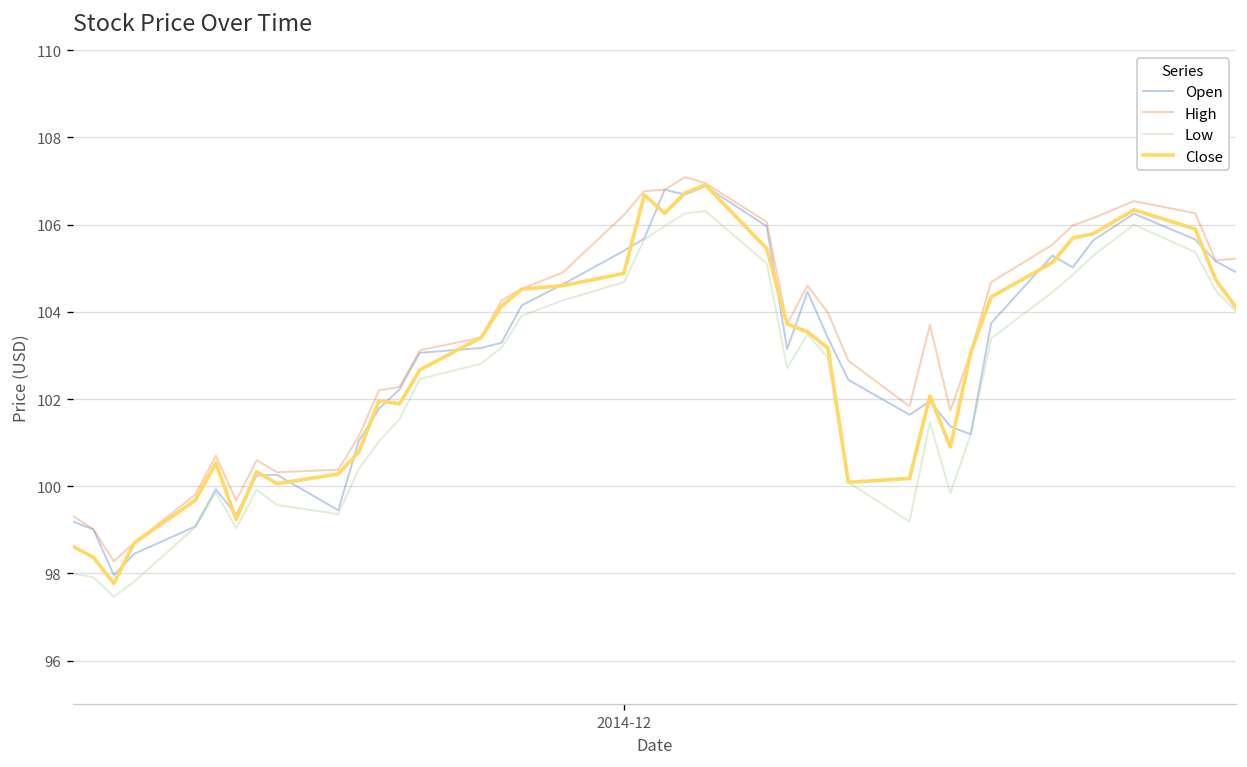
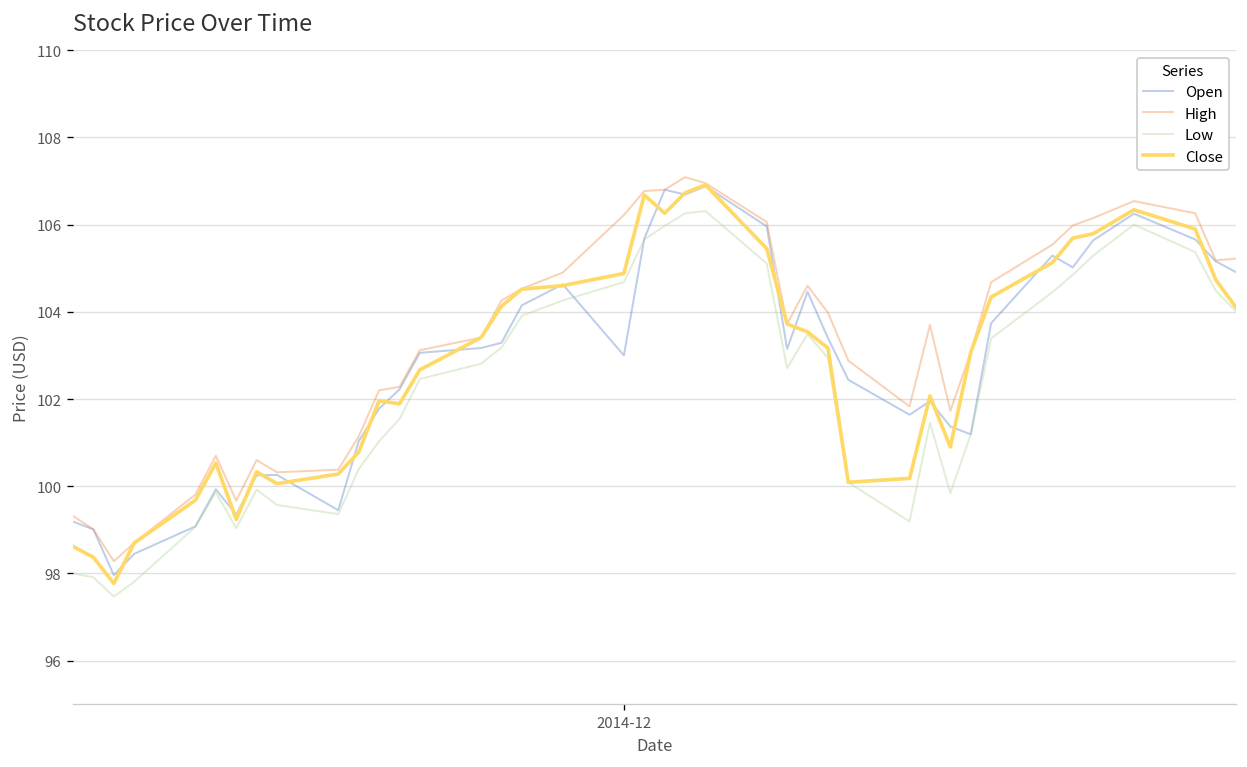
  {
    "Open": {
-     "2014-12": 105.4
+     "2014-12": 103.0
    },
    "High": {
      "2014-12": 106.2
    },
    "Low": {
      "2014-12": 104.7
    },
    "Close": {
      "2014-12": 104.9
    }
  }
